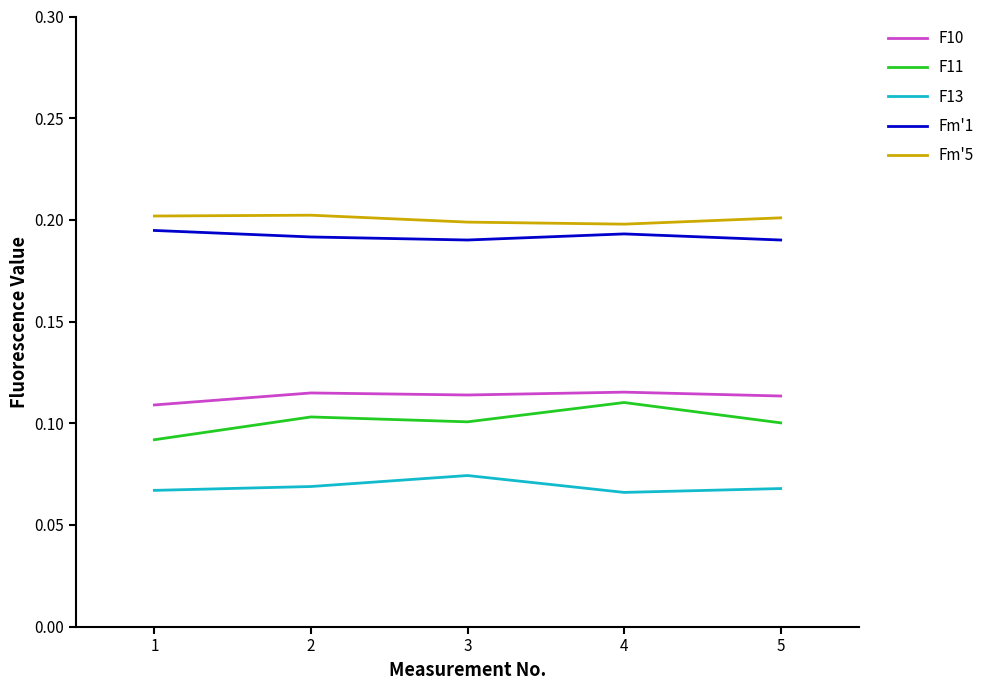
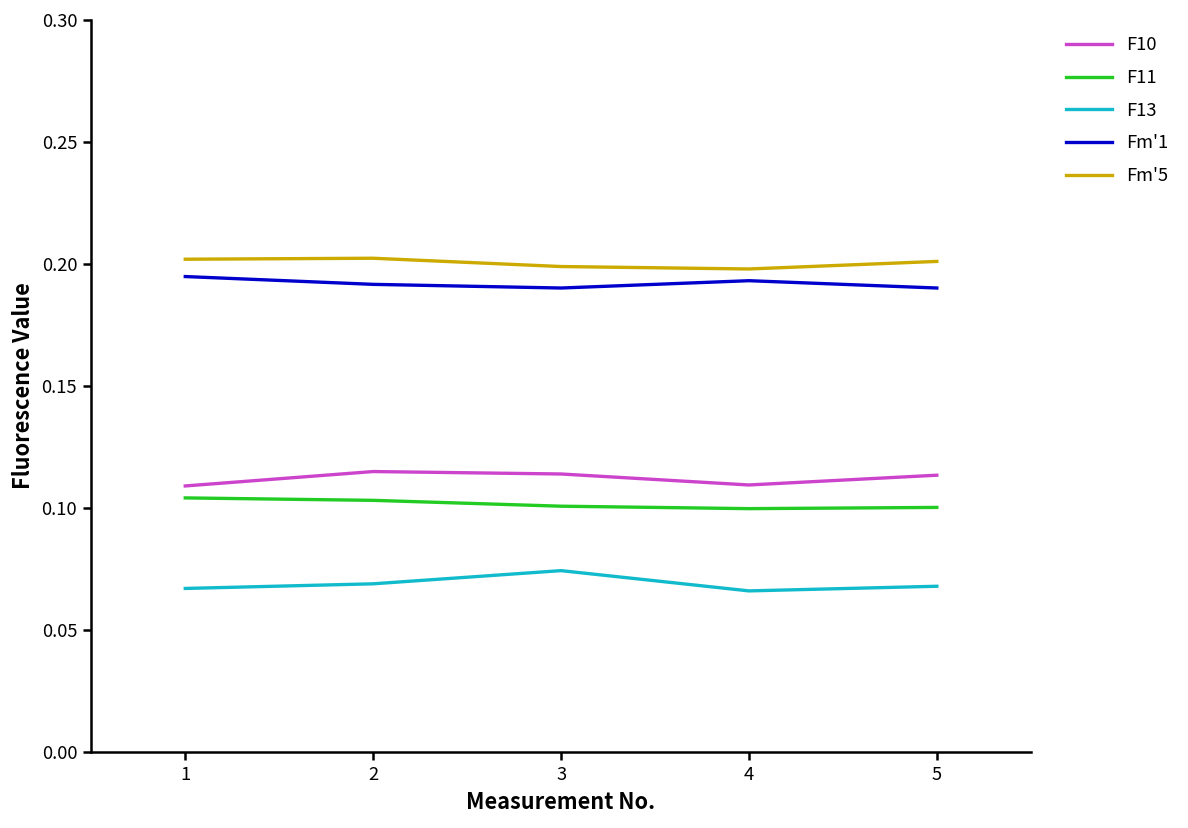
  {
    "F10": {
      "1": 0.109,
      "2": 0.115,
      "3": 0.114,
-     "4": 0.115,
+     "4": 0.109,
      "5": 0.113
    },
    "F11": {
-     "1": 0.092,
+     "1": 0.104,
      "2": 0.103,
      "3": 0.101,
-     "4": 0.110,
+     "4": 0.100,
      "5": 0.100
    },
    "F13": {
      "1": 0.067,
      "2": 0.069,
      "3": 0.074,
      "4": 0.066,
      "5": 0.068
    },
    "Fm'1": {
      "1": 0.195,
      "2": 0.192,
      "3": 0.190,
      "4": 0.193,
      "5": 0.190
    },
    "Fm'5": {
      "1": 0.202,
      "2": 0.202,
      "3": 0.199,
      "4": 0.198,
      "5": 0.201
    }
  }
